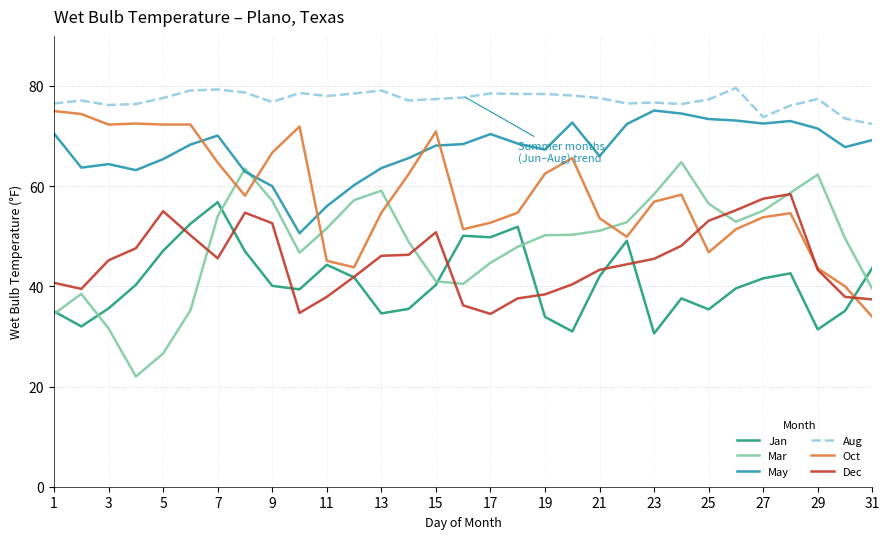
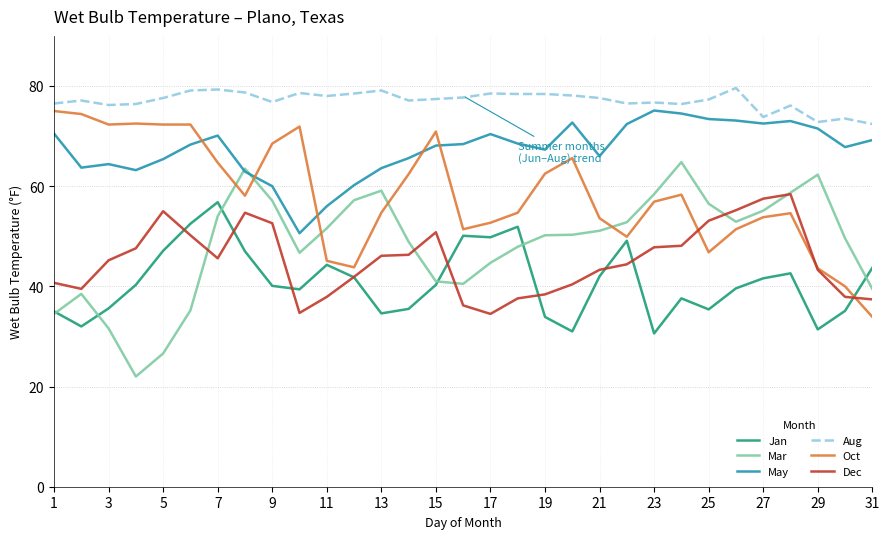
  {
    "Mar": {
      "3": 32,
      "5": 27,
      "7": 54,
      "9": 57,
      "11": 52,
      "13": 59,
      "15": 41,
      "17": 45,
      "19": 50,
      "21": 51,
      "23": 58,
      "25": 57,
      "27": 55,
      "29": 62,
      "31": 40
    },
    "Aug": {
      "1": 77,
      "3": 76,
      "5": 78,
      "7": 79,
      "9": 77,
      "11": 78,
      "13": 79,
      "15": 77,
      "17": 79,
      "19": 78,
      "21": 78,
      "23": 77,
      "25": 77,
      "27": 74,
-     "29": 77,
+     "29": 73,
      "31": 72
    },
    "Oct": {
      "1": 75,
      "3": 72,
      "5": 72,
      "7": 65,
-     "9": 67,
+     "9": 69,
      "11": 45,
      "13": 55,
      "15": 71,
      "17": 53,
      "19": 63,
      "21": 54,
      "23": 57,
      "25": 47,
      "27": 54,
      "31": 34
    },
    "Dec": {
      "1": 41,
      "3": 45,
      "5": 55,
      "7": 46,
      "9": 53,
      "11": 38,
      "13": 46,
      "15": 51,
      "17": 35,
      "19": 38,
      "21": 43,
-     "23": 46,
+     "23": 48,
      "25": 53,
      "27": 58,
      "31": 37
    }
  }
